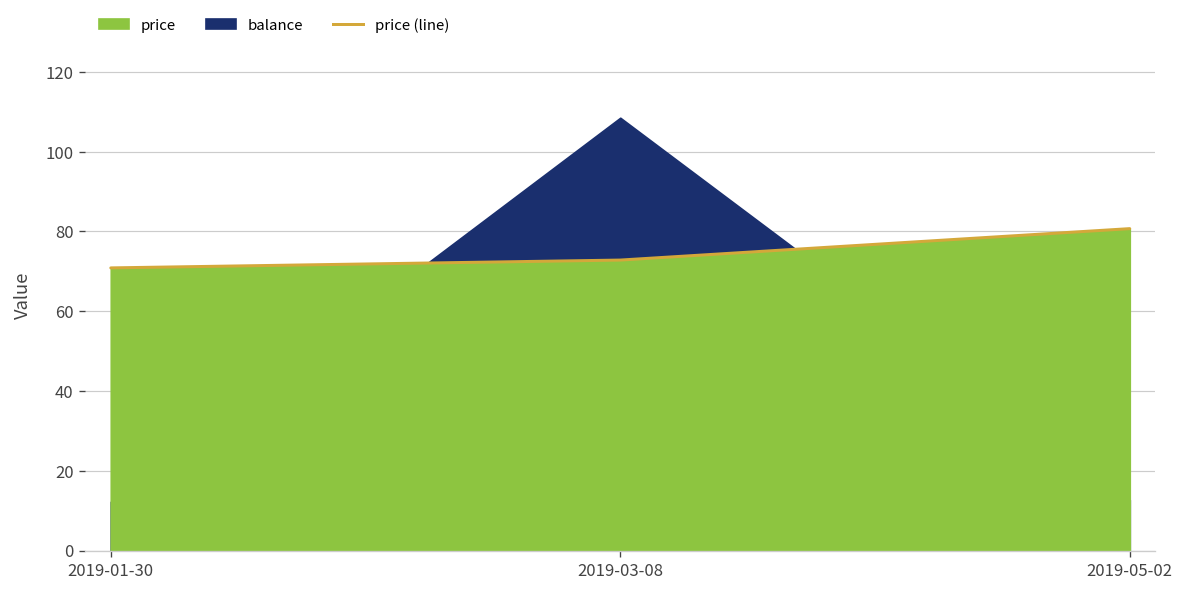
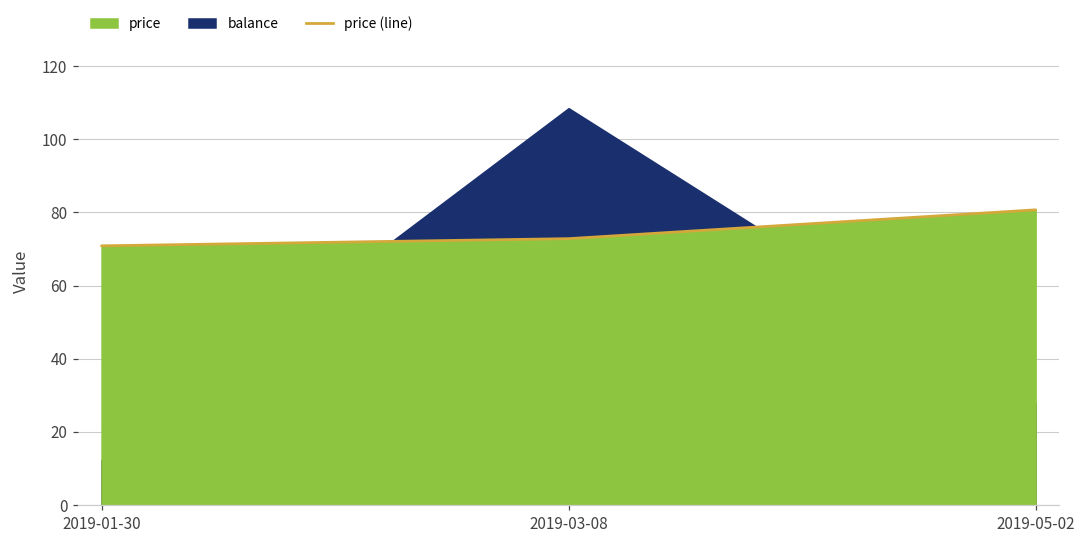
  {
    "balance": {
      "2019-03-08": 109,
-     "2019-05-02": 13
+     "2019-05-02": 28
    },
    "price": {
      "2019-01-30": 71,
      "2019-03-08": 73,
      "2019-05-02": 81
    }
  }
